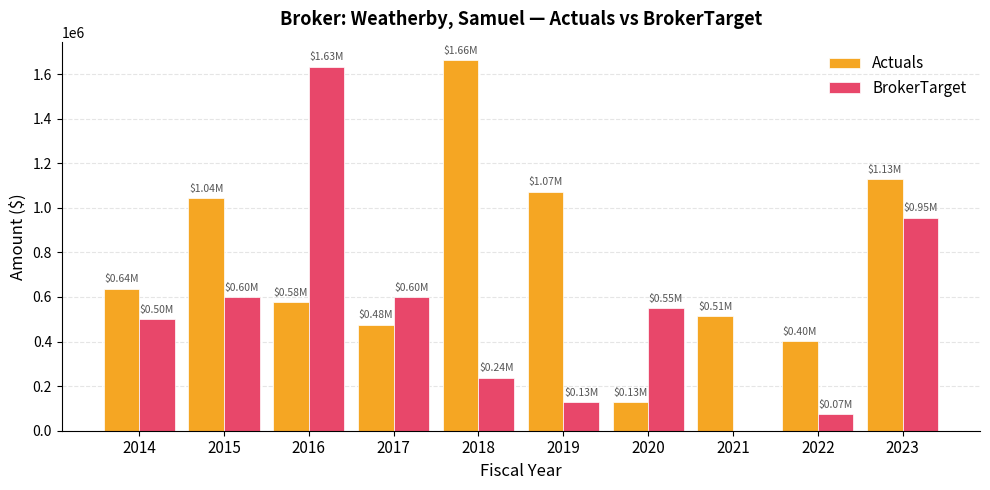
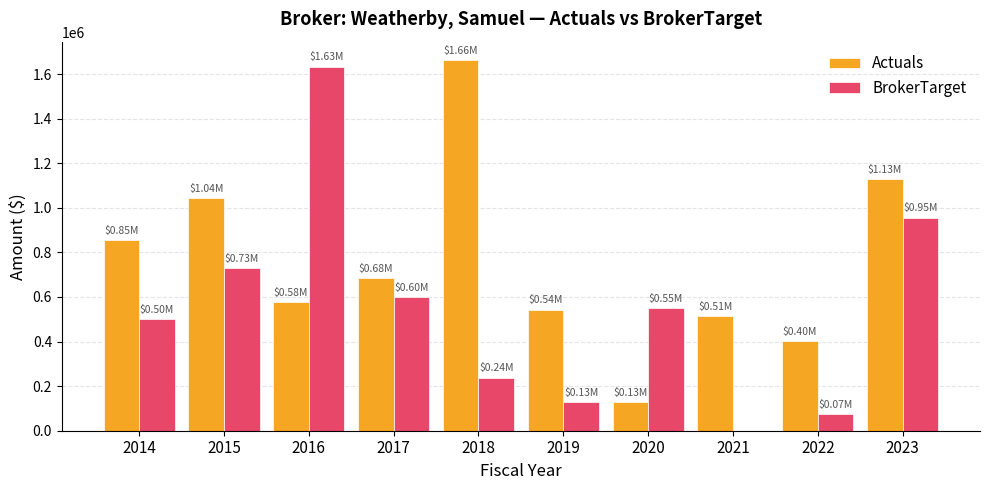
  {
    "Actuals": {
-     "2014": "$0.64M",
+     "2014": "$0.85M",
      "2015": "$1.04M",
      "2016": "$0.58M",
-     "2017": "$0.48M",
+     "2017": "$0.68M",
      "2018": "$1.66M",
-     "2019": "$1.07M",
+     "2019": "$0.54M",
      "2020": "$0.13M",
      "2021": "$0.51M",
      "2022": "$0.40M",
      "2023": "$1.13M"
    },
    "BrokerTarget": {
      "2014": "$0.50M",
-     "2015": "$0.60M",
+     "2015": "$0.73M",
      "2016": "$1.63M",
      "2017": "$0.60M",
      "2018": "$0.24M",
      "2019": "$0.13M",
      "2020": "$0.55M",
      "2022": "$0.07M",
      "2023": "$0.95M"
    }
  }
